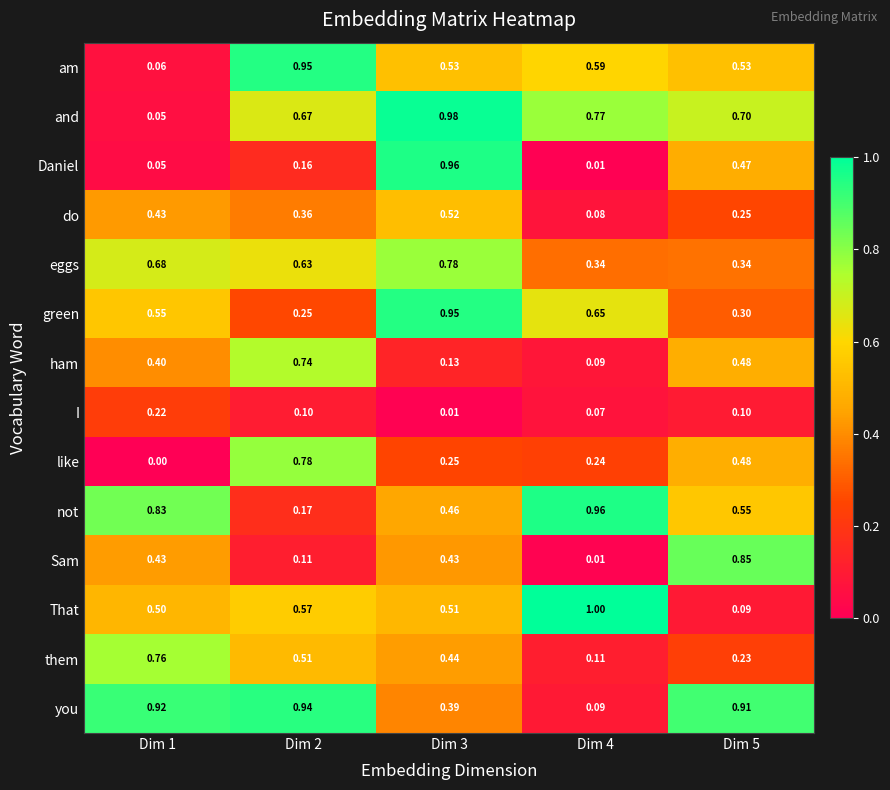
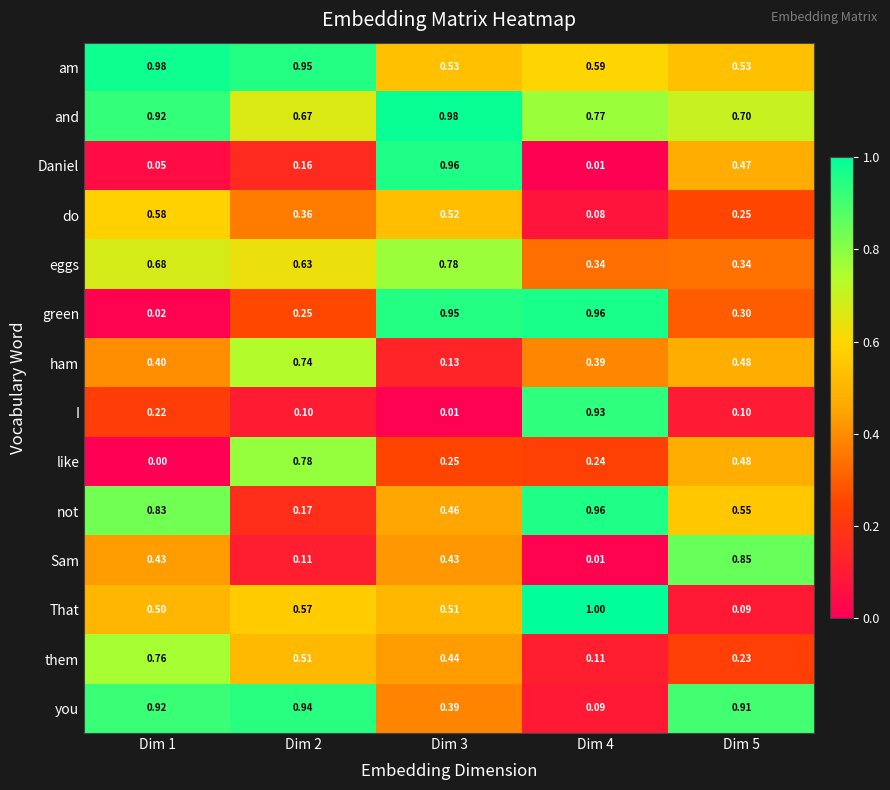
  {
    "am": {
-     "Dim 1": 0.06,
+     "Dim 1": 0.98,
      "Dim 2": 0.95,
      "Dim 3": 0.53,
      "Dim 4": 0.59,
      "Dim 5": 0.53
    },
    "and": {
-     "Dim 1": 0.05,
+     "Dim 1": 0.92,
      "Dim 2": 0.67,
      "Dim 3": 0.98,
      "Dim 4": 0.77,
      "Dim 5": 0.70
    },
    "Daniel": {
      "Dim 1": 0.05,
      "Dim 2": 0.16,
      "Dim 3": 0.96,
      "Dim 4": 0.01,
      "Dim 5": 0.47
    },
    "do": {
-     "Dim 1": 0.43,
+     "Dim 1": 0.58,
      "Dim 2": 0.36,
      "Dim 3": 0.52,
      "Dim 4": 0.08,
      "Dim 5": 0.25
    },
    "eggs": {
      "Dim 1": 0.68,
      "Dim 2": 0.63,
      "Dim 3": 0.78,
      "Dim 4": 0.34,
      "Dim 5": 0.34
    },
    "green": {
-     "Dim 1": 0.55,
+     "Dim 1": 0.02,
      "Dim 2": 0.25,
      "Dim 3": 0.95,
-     "Dim 4": 0.65,
+     "Dim 4": 0.96,
      "Dim 5": 0.30
    },
    "ham": {
      "Dim 1": 0.40,
      "Dim 2": 0.74,
      "Dim 3": 0.13,
-     "Dim 4": 0.09,
+     "Dim 4": 0.39,
      "Dim 5": 0.48
    },
    "I": {
      "Dim 1": 0.22,
      "Dim 2": 0.10,
      "Dim 3": 0.01,
-     "Dim 4": 0.07,
+     "Dim 4": 0.93,
      "Dim 5": 0.10
    },
    "like": {
      "Dim 1": 0.00,
      "Dim 2": 0.78,
      "Dim 3": 0.25,
      "Dim 4": 0.24,
      "Dim 5": 0.48
    },
    "not": {
      "Dim 1": 0.83,
      "Dim 2": 0.17,
      "Dim 3": 0.46,
      "Dim 4": 0.96,
      "Dim 5": 0.55
    },
    "Sam": {
      "Dim 1": 0.43,
      "Dim 2": 0.11,
      "Dim 3": 0.43,
      "Dim 4": 0.01,
      "Dim 5": 0.85
    },
    "That": {
      "Dim 1": 0.50,
      "Dim 2": 0.57,
      "Dim 3": 0.51,
      "Dim 4": 1.00,
      "Dim 5": 0.09
    },
    "them": {
      "Dim 1": 0.76,
      "Dim 2": 0.51,
      "Dim 3": 0.44,
      "Dim 4": 0.11,
      "Dim 5": 0.23
    },
    "you": {
      "Dim 1": 0.92,
      "Dim 2": 0.94,
      "Dim 3": 0.39,
      "Dim 4": 0.09,
      "Dim 5": 0.91
    }
  }
